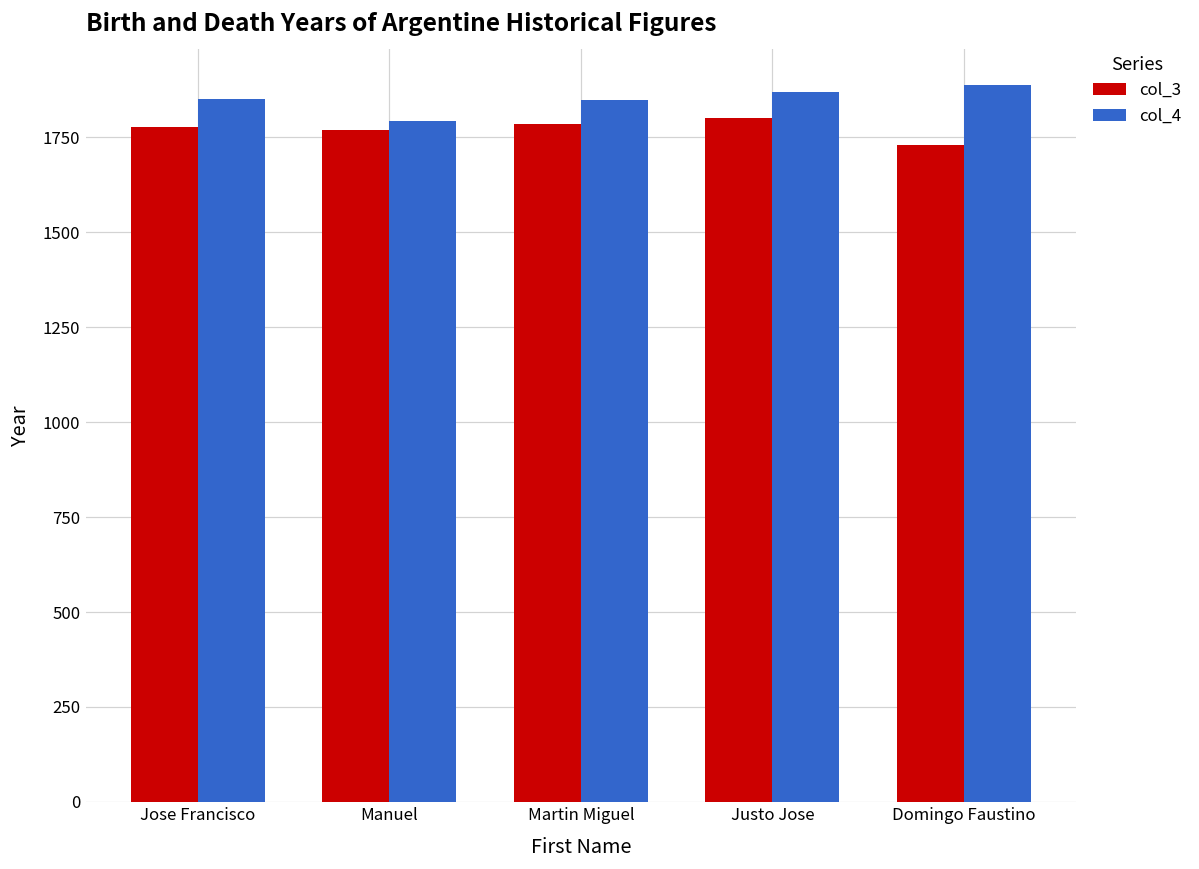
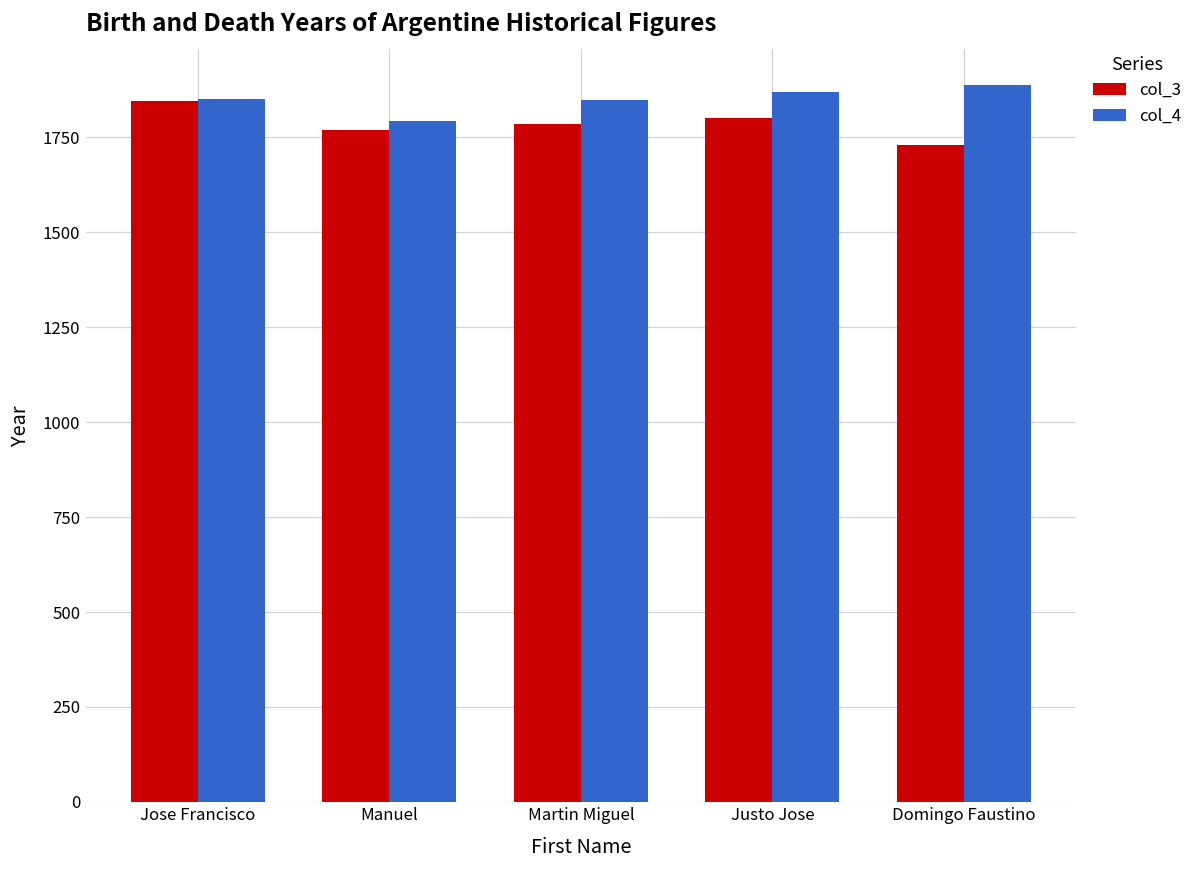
  {
    "col_3": {
-     "Jose Francisco": 1780,
+     "Jose Francisco": 1850,
      "Manuel": 1770,
      "Martin Miguel": 1790,
      "Justo Jose": 1800,
      "Domingo Faustino": 1730
    },
    "col_4": {
      "Jose Francisco": 1850,
      "Manuel": 1790,
      "Martin Miguel": 1850,
      "Justo Jose": 1870,
      "Domingo Faustino": 1890
    }
  }
